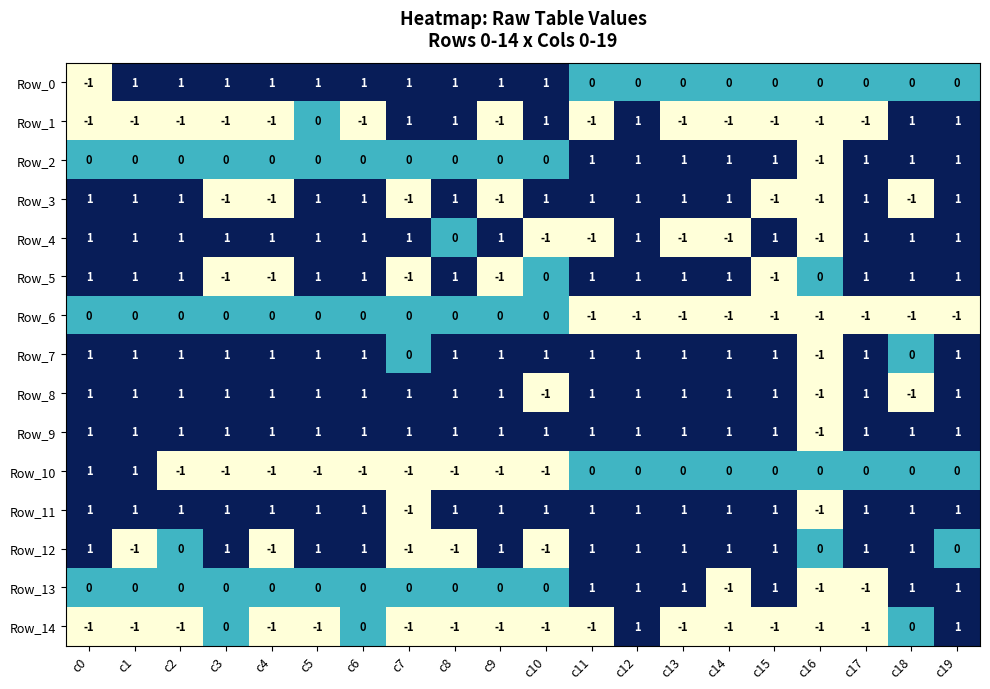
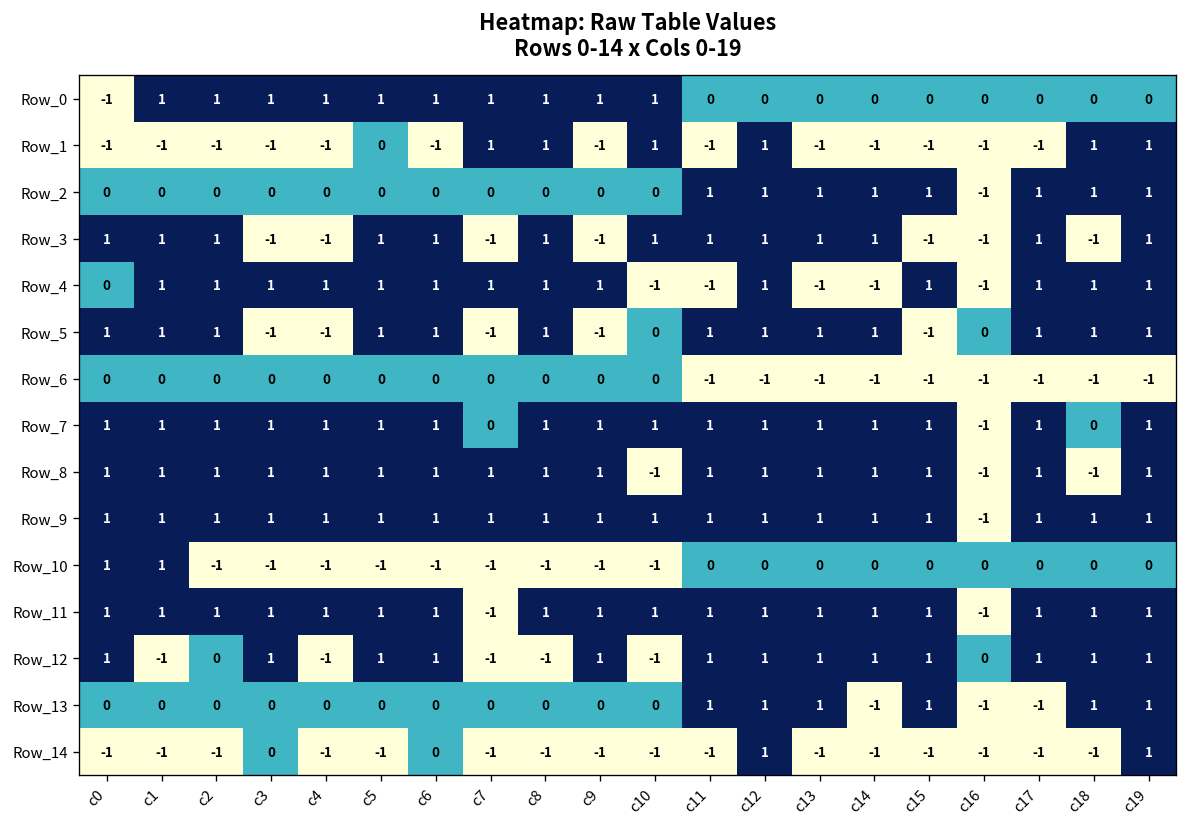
  {
    "Row_4": {
-     "c0": 1,
+     "c0": 0,
      "c1": 1,
      "c2": 1,
      "c3": 1,
      "c4": 1,
      "c5": 1,
      "c6": 1,
      "c7": 1,
-     "c8": 0,
+     "c8": 1,
      "c9": 1,
      "c10": -1,
      "c11": -1,
      "c12": 1,
      "c13": -1,
      "c14": -1,
      "c15": 1,
      "c16": -1,
      "c17": 1,
      "c18": 1,
      "c19": 1
    },
    "Row_12": {
      "c0": 1,
      "c1": -1,
      "c2": 0,
      "c3": 1,
      "c4": -1,
      "c5": 1,
      "c6": 1,
      "c7": -1,
      "c8": -1,
      "c9": 1,
      "c10": -1,
      "c11": 1,
      "c12": 1,
      "c13": 1,
      "c14": 1,
      "c15": 1,
      "c16": 0,
      "c17": 1,
      "c18": 1,
-     "c19": 0
+     "c19": 1
    },
    "Row_14": {
      "c0": -1,
      "c1": -1,
      "c2": -1,
      "c3": 0,
      "c4": -1,
      "c5": -1,
      "c6": 0,
      "c7": -1,
      "c8": -1,
      "c9": -1,
      "c10": -1,
      "c11": -1,
      "c12": 1,
      "c13": -1,
      "c14": -1,
      "c15": -1,
      "c16": -1,
      "c17": -1,
-     "c18": 0,
+     "c18": -1,
      "c19": 1
    }
  }
